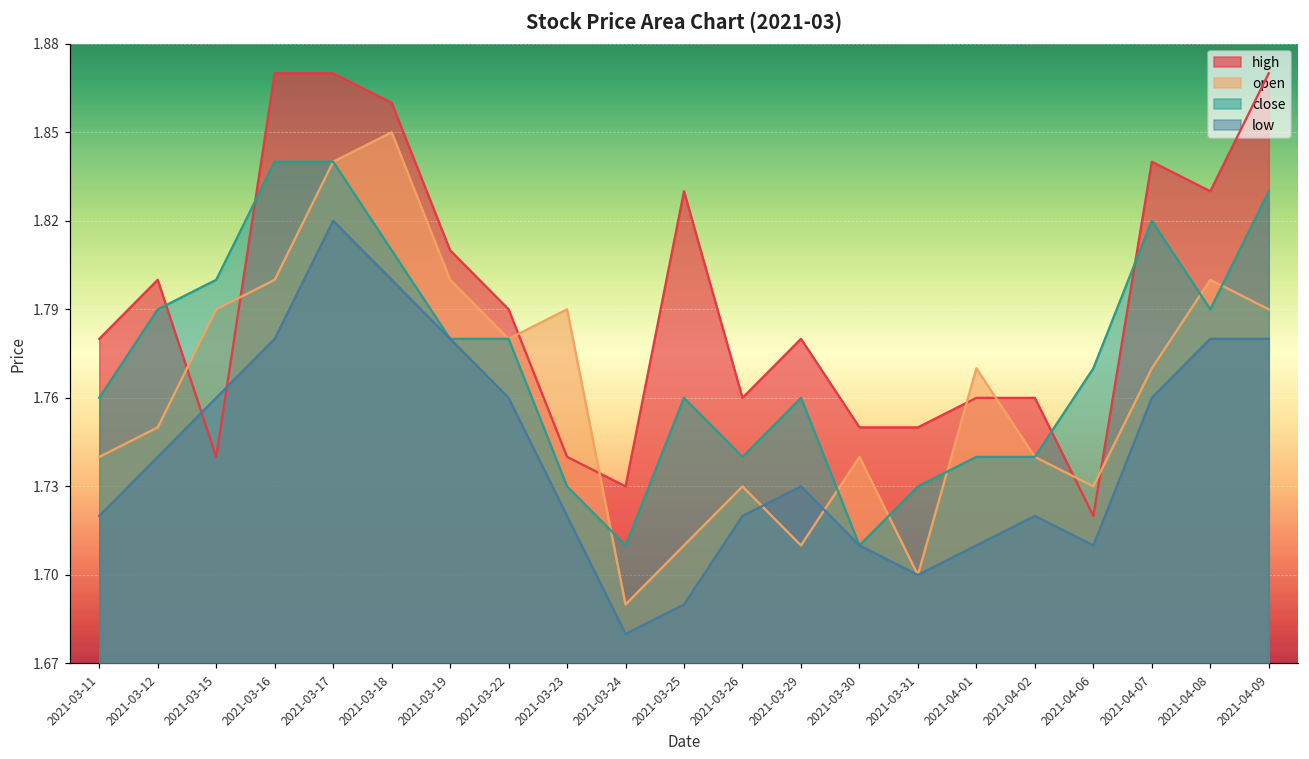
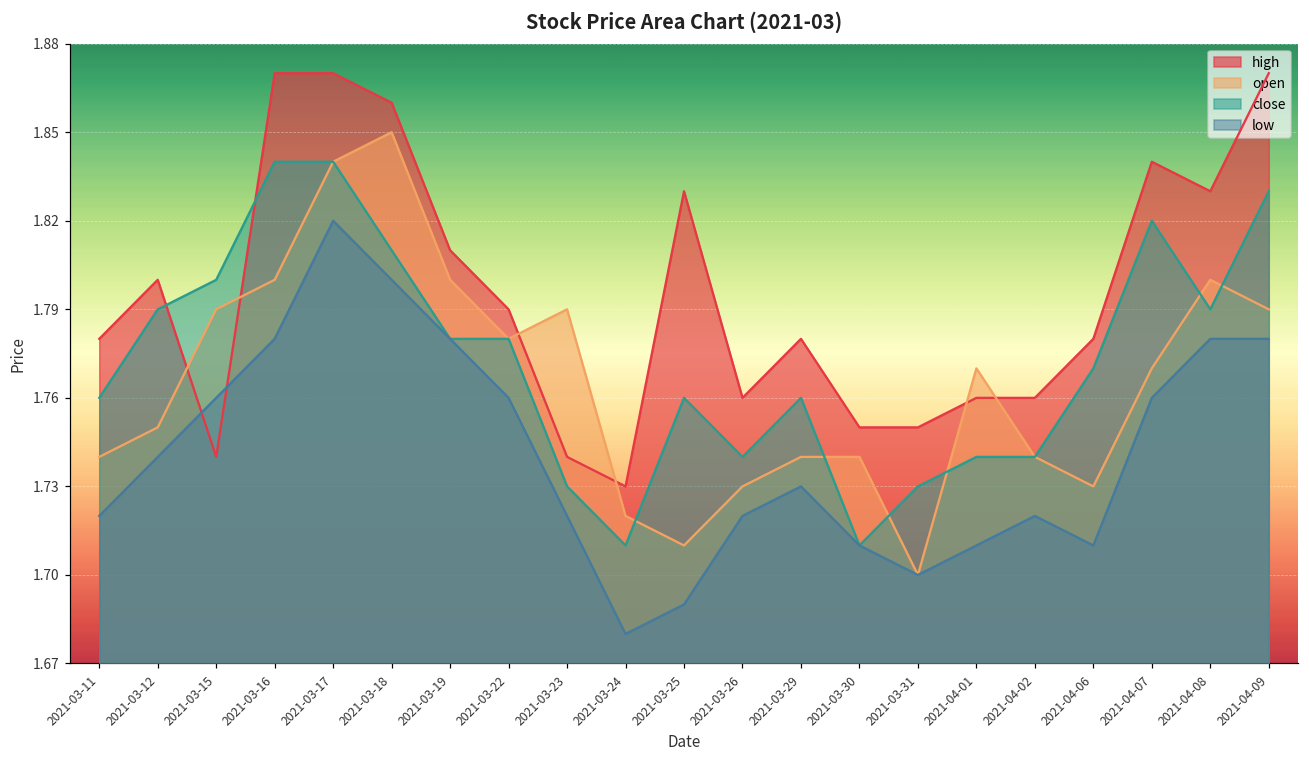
  {
    "high": {
      "2021-03-11": 1.78,
      "2021-03-12": 1.80,
      "2021-03-15": 1.74,
      "2021-03-16": 1.87,
      "2021-03-17": 1.87,
      "2021-03-18": 1.86,
      "2021-03-19": 1.81,
      "2021-03-22": 1.79,
      "2021-03-23": 1.74,
      "2021-03-24": 1.73,
      "2021-03-25": 1.83,
      "2021-03-26": 1.76,
      "2021-03-29": 1.78,
      "2021-03-30": 1.75,
      "2021-03-31": 1.75,
      "2021-04-01": 1.76,
      "2021-04-02": 1.76,
-     "2021-04-06": 1.72,
+     "2021-04-06": 1.78,
      "2021-04-07": 1.84,
      "2021-04-08": 1.83
    },
    "open": {
      "2021-03-11": 1.74,
      "2021-03-12": 1.75,
      "2021-03-15": 1.79,
      "2021-03-16": 1.80,
      "2021-03-18": 1.85,
      "2021-03-19": 1.80,
      "2021-03-23": 1.79,
-     "2021-03-24": 1.69,
+     "2021-03-24": 1.72,
      "2021-03-25": 1.71,
      "2021-03-26": 1.73,
-     "2021-03-29": 1.71,
+     "2021-03-29": 1.74,
      "2021-03-30": 1.74,
      "2021-04-01": 1.77,
      "2021-04-06": 1.73,
      "2021-04-07": 1.77,
      "2021-04-08": 1.80,
      "2021-04-09": 1.79
    }
  }
